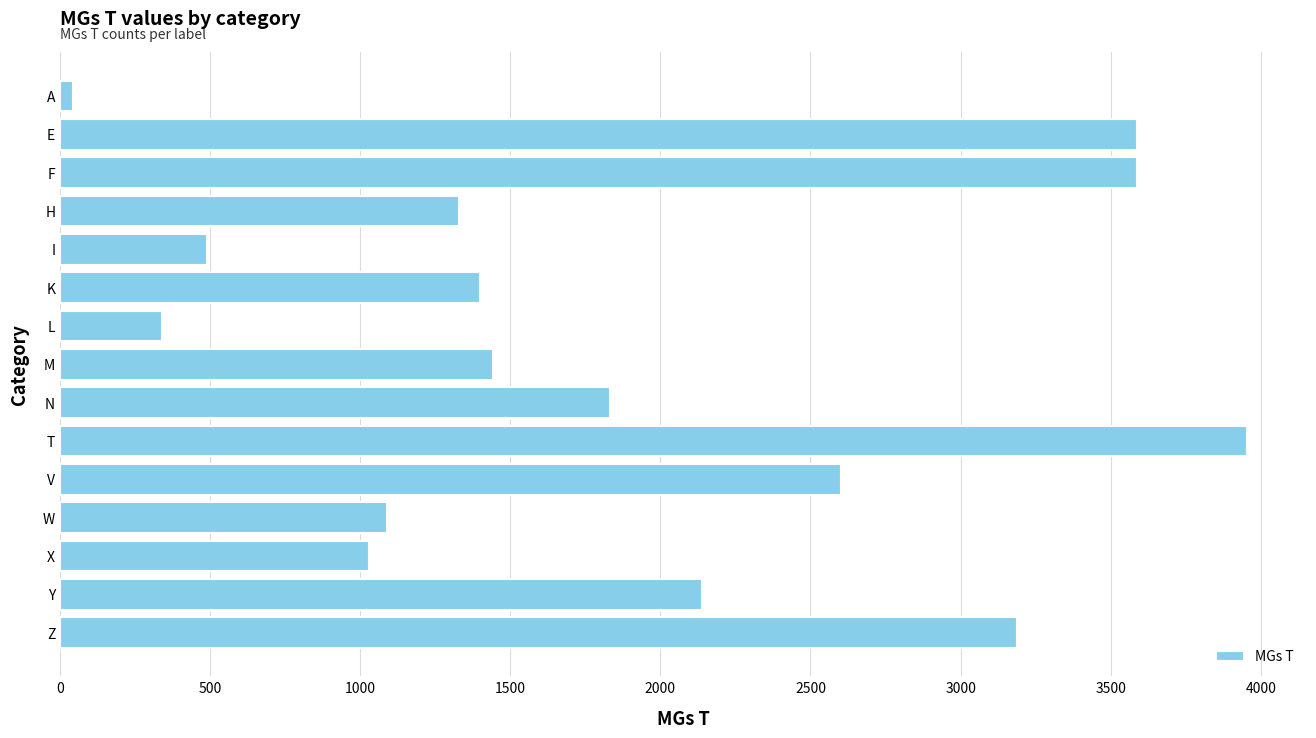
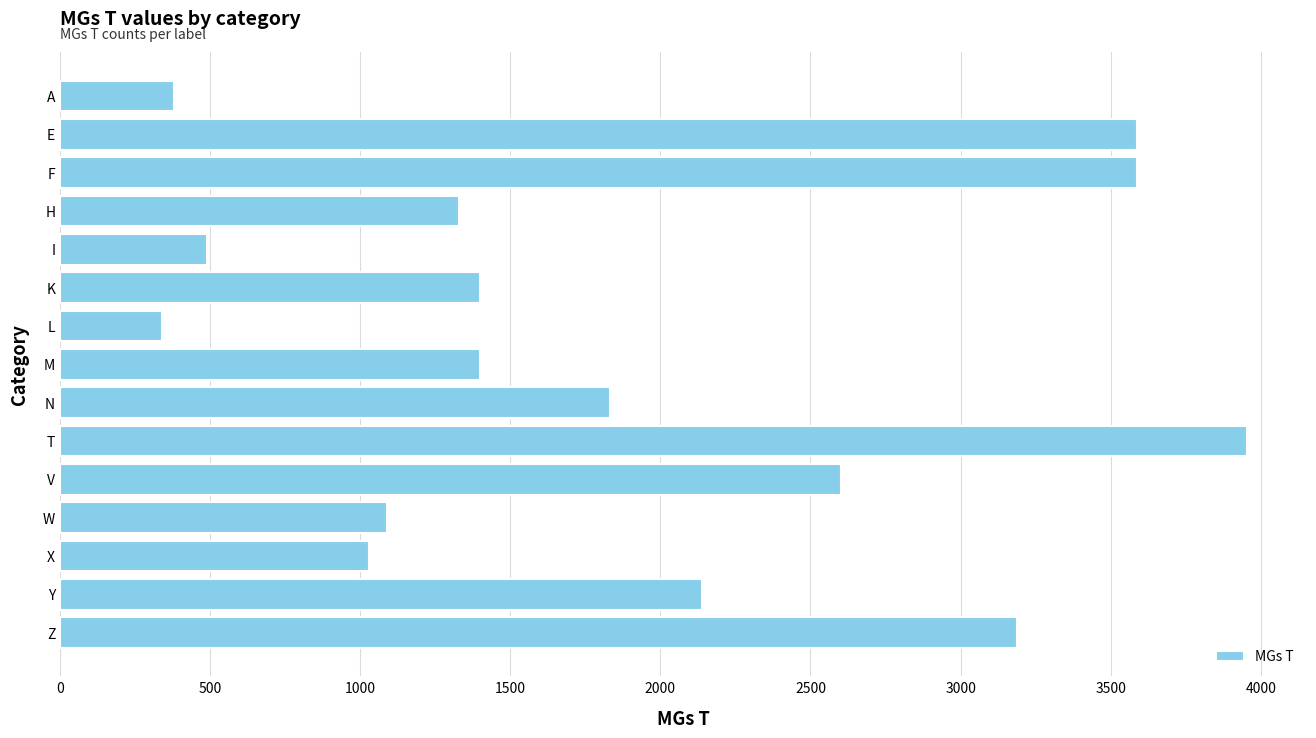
  {
-   "A": 40,
+   "A": 380,
    "E": 3590,
    "F": 3590,
    "H": 1330,
    "I": 490,
    "K": 1400,
    "L": 340,
-   "M": 1440,
+   "M": 1400,
    "N": 1830,
    "T": 3950,
    "V": 2600,
    "W": 1090,
    "X": 1030,
    "Y": 2140,
    "Z": 3190
  }
